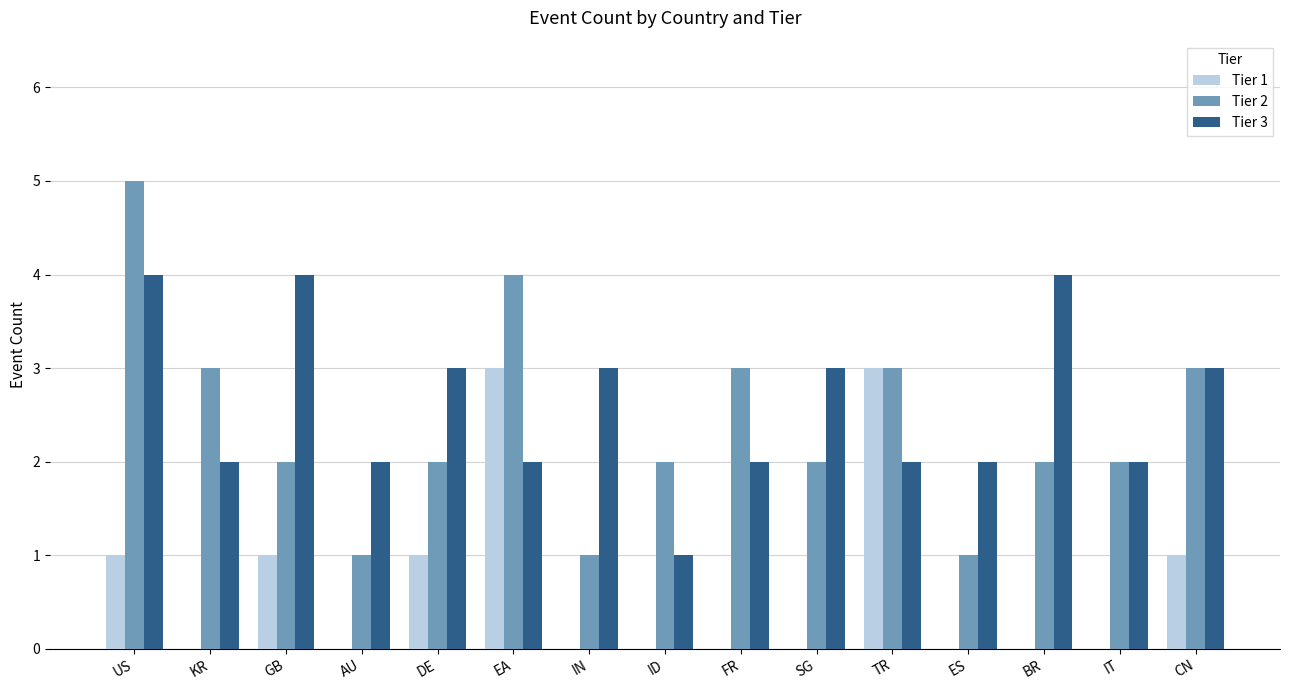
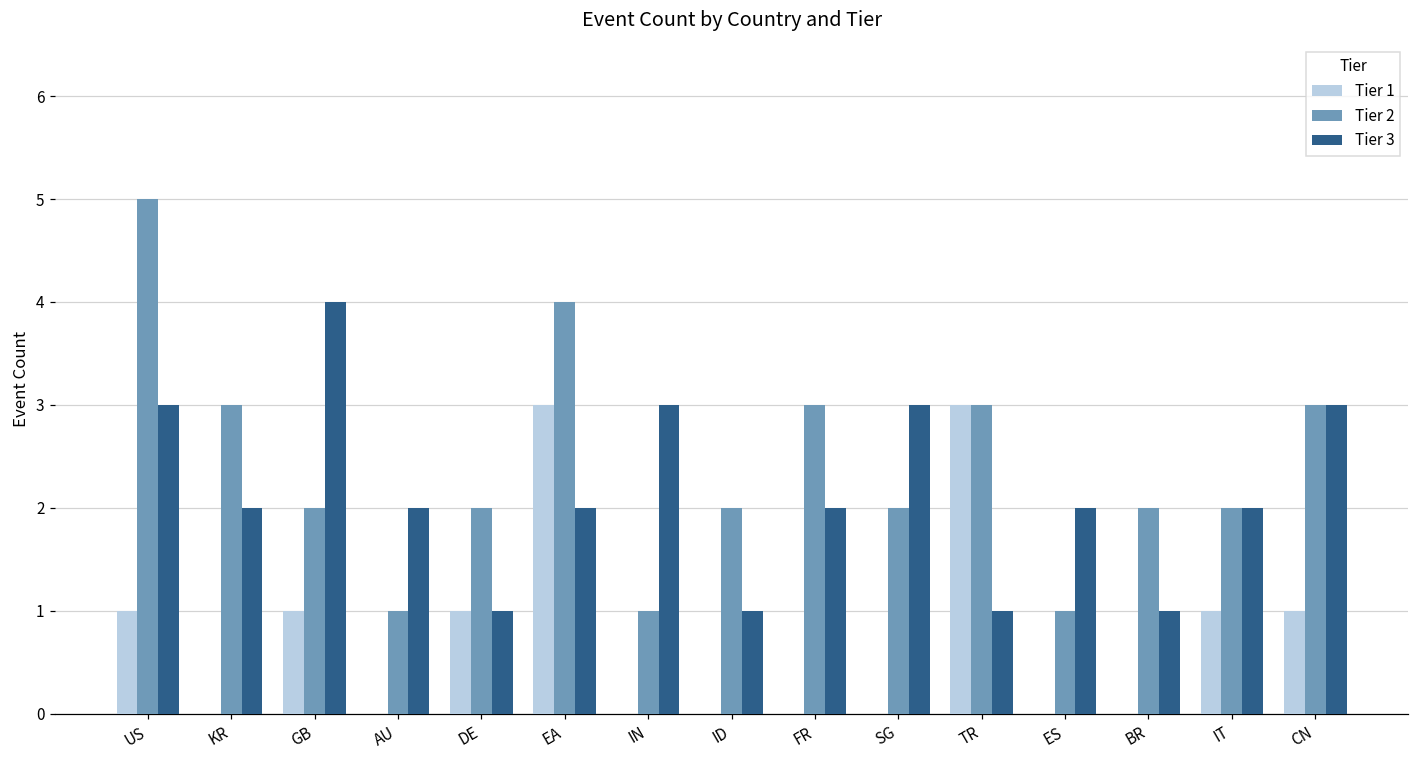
  {
    "Tier 1": {
      "US": 1,
      "KR": 0,
      "GB": 1,
      "AU": 0,
      "DE": 1,
      "EA": 3,
      "IN": 0,
      "ID": 0,
      "FR": 0,
      "SG": 0,
      "TR": 3,
      "ES": 0,
      "BR": 0,
-     "IT": 0,
+     "IT": 1,
      "CN": 1
    },
    "Tier 2": {
      "US": 5,
      "KR": 3,
      "GB": 2,
      "AU": 1,
      "DE": 2,
      "EA": 4,
      "IN": 1,
      "ID": 2,
      "FR": 3,
      "SG": 2,
      "TR": 3,
      "ES": 1,
      "BR": 2,
      "IT": 2,
      "CN": 3
    },
    "Tier 3": {
-     "US": 4,
+     "US": 3,
      "KR": 2,
      "GB": 4,
      "AU": 2,
-     "DE": 3,
+     "DE": 1,
      "EA": 2,
      "IN": 3,
      "ID": 1,
      "FR": 2,
      "SG": 3,
-     "TR": 2,
+     "TR": 1,
      "ES": 2,
-     "BR": 4,
+     "BR": 1,
      "IT": 2,
      "CN": 3
    }
  }
